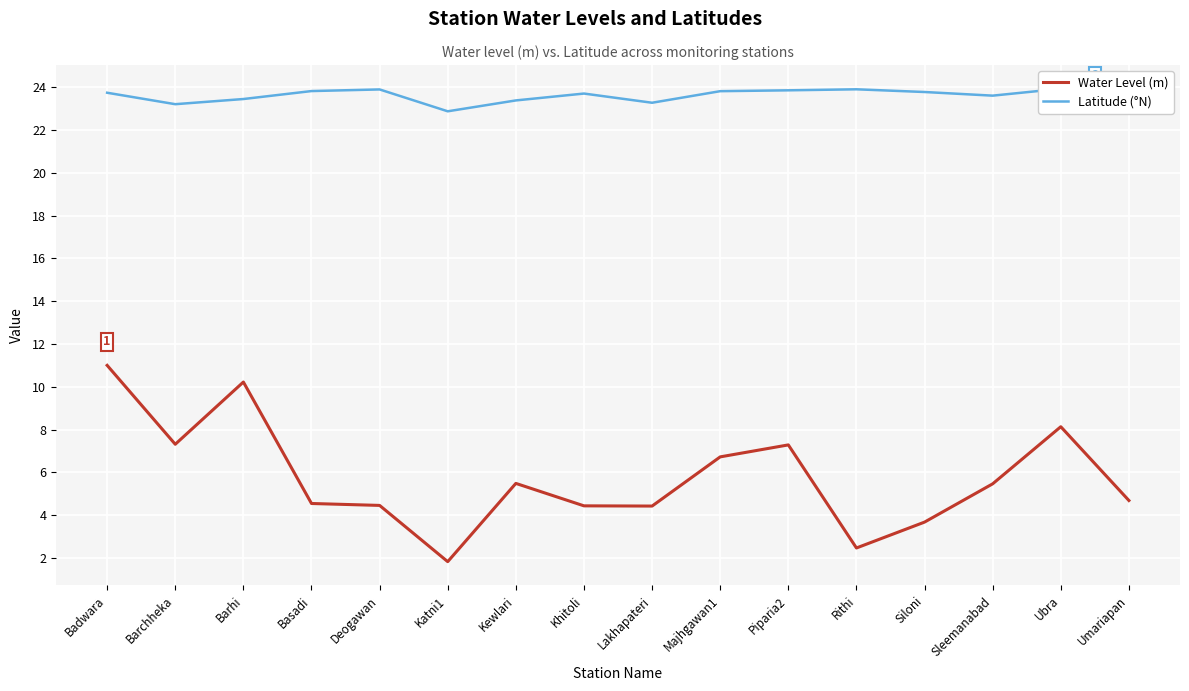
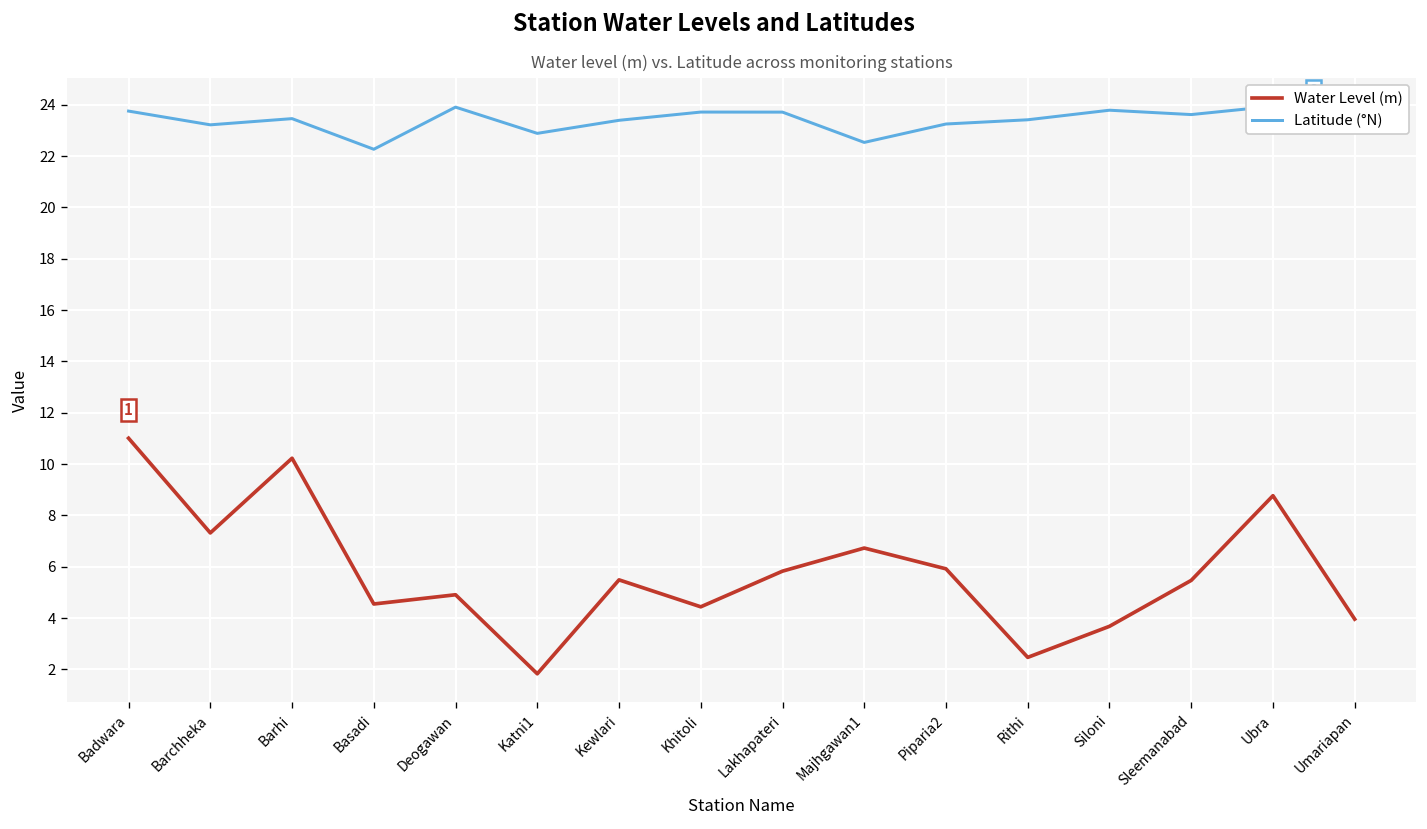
  {
    "Water Level (m)": {
      "Barchheka": 7.3,
      "Barhi": 10.2,
      "Basadi": 4.5,
-     "Deogawan": 4.5,
+     "Deogawan": 4.9,
      "Katni1": 1.8,
      "Kewlari": 5.5,
      "Khitoli": 4.4,
-     "Lakhapateri": 4.4,
+     "Lakhapateri": 5.8,
      "Majhgawan1": 6.7,
-     "Piparia2": 7.3,
+     "Piparia2": 5.9,
      "Rithi": 2.5,
      "Siloni": 3.7,
      "Sleemanabad": 5.5,
-     "Ubra": 8.1,
-     "Umariapan": 4.7
+     "Ubra": 8.8,
+     "Umariapan": 4.0
    },
    "Latitude (°N)": {
      "Badwara": 23.7,
      "Barchheka": 23.2,
      "Barhi": 23.5,
-     "Basadi": 23.8,
+     "Basadi": 22.3,
      "Deogawan": 23.9,
      "Katni1": 22.9,
      "Kewlari": 23.4,
      "Khitoli": 23.7,
-     "Lakhapateri": 23.3,
-     "Majhgawan1": 23.8,
-     "Piparia2": 23.9,
-     "Rithi": 23.9,
+     "Lakhapateri": 23.7,
+     "Majhgawan1": 22.5,
+     "Piparia2": 23.2,
+     "Rithi": 23.4,
      "Siloni": 23.8,
      "Sleemanabad": 23.6
    }
  }
